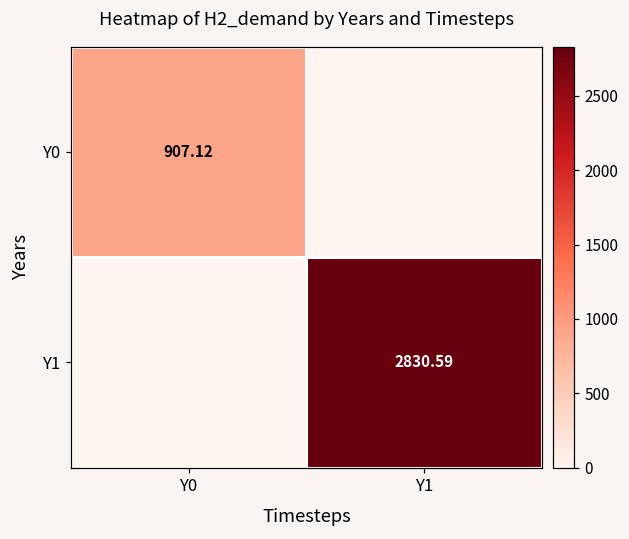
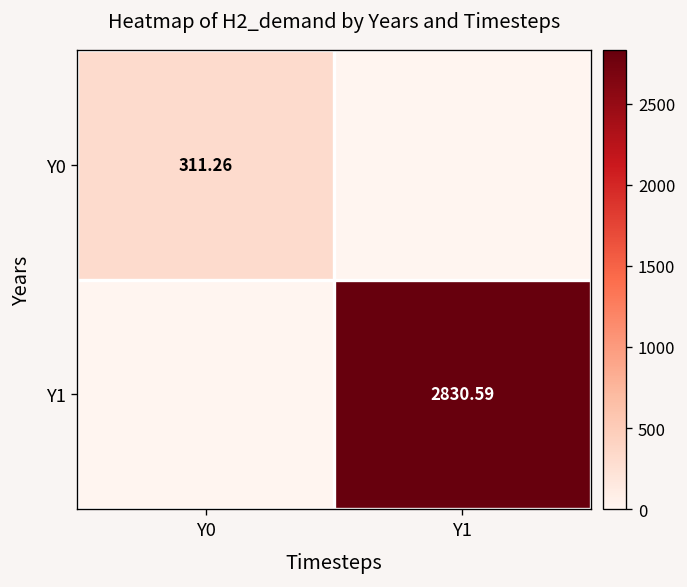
  {
    "Y0": {
-     "Y0": 907.12
+     "Y0": 311.26
    },
    "Y1": {
      "Y1": 2830.59
    }
  }
